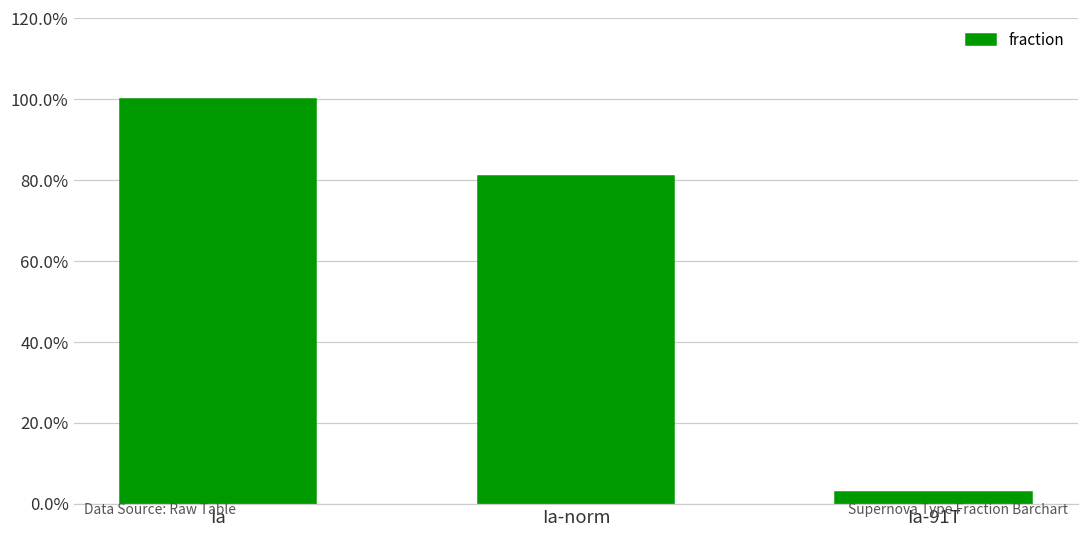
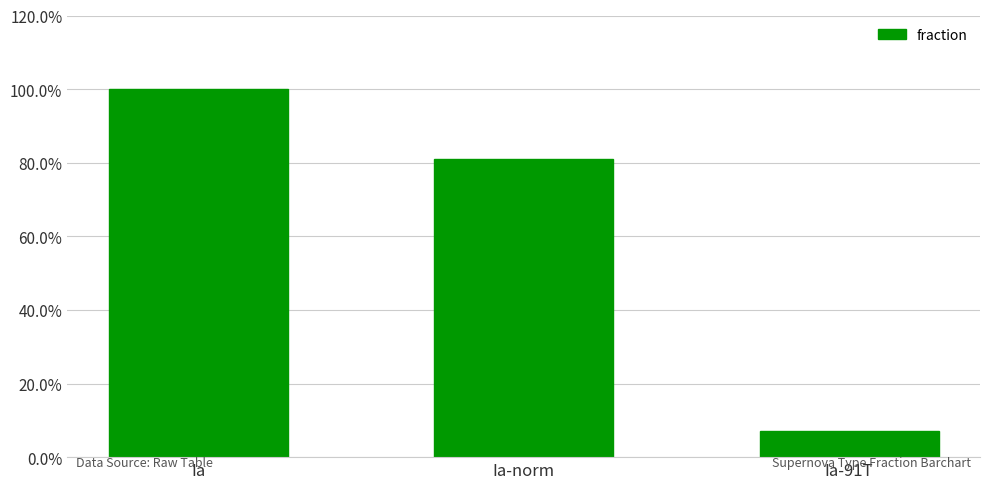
  {
    "Ia": "100%",
    "Ia-norm": "81%",
-   "Ia-91T": "3%"
+   "Ia-91T": "7%"
  }
